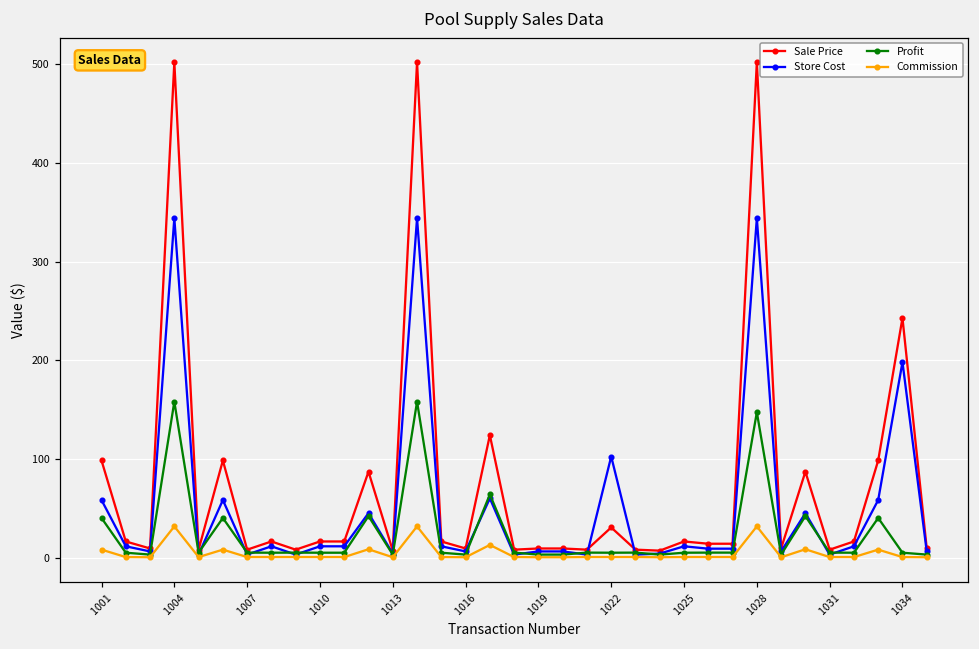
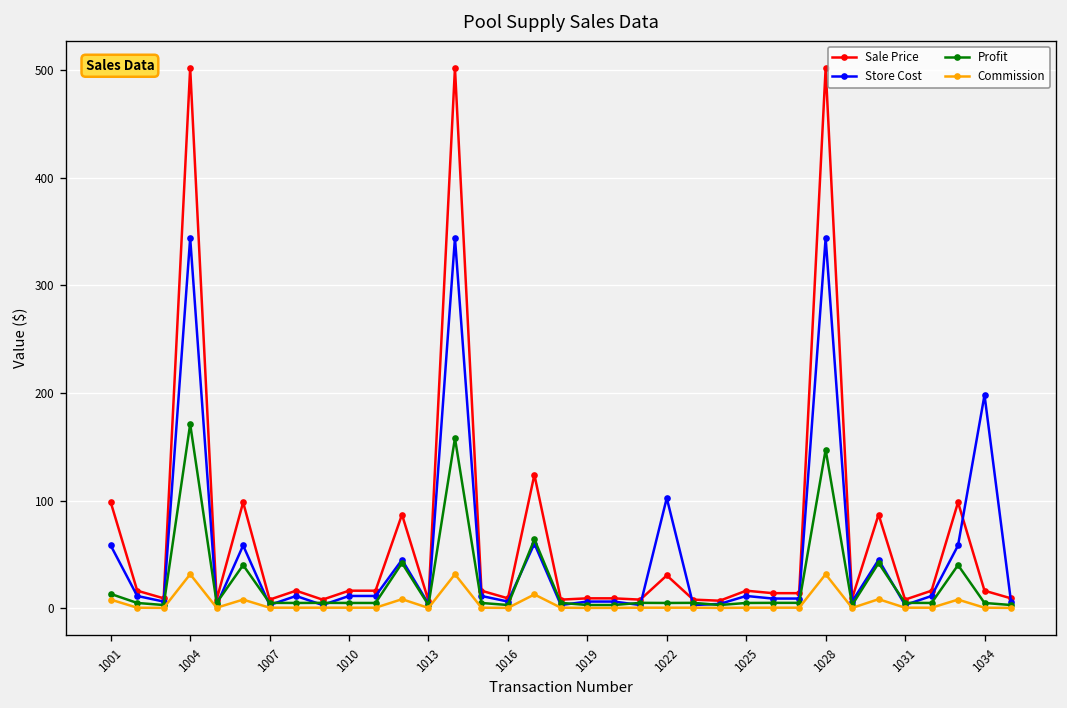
  {
    "Sale Price": {
      "1001": 100,
      "1004": 500,
      "1007": 10,
      "1010": 20,
      "1013": 10,
      "1016": 10,
      "1019": 10,
      "1022": 30,
      "1025": 20,
      "1028": 500,
      "1031": 10,
-     "1034": 240
+     "1034": 20
    },
    "Store Cost": {
      "1001": 60,
      "1004": 340,
      "1010": 10,
      "1016": 10,
      "1019": 10,
      "1022": 100,
      "1025": 10,
      "1028": 340,
      "1034": 200
    },
    "Profit": {
-     "1001": 40,
-     "1004": 160,
+     "1001": 10,
+     "1004": 170,
      "1010": 0,
      "1022": 0,
      "1025": 0,
      "1028": 150,
      "1034": 0
    },
    "Commission": {
      "1001": 10,
      "1004": 30,
      "1010": 0,
      "1022": 0,
      "1025": 0,
      "1028": 30,
      "1034": 0
    }
  }
